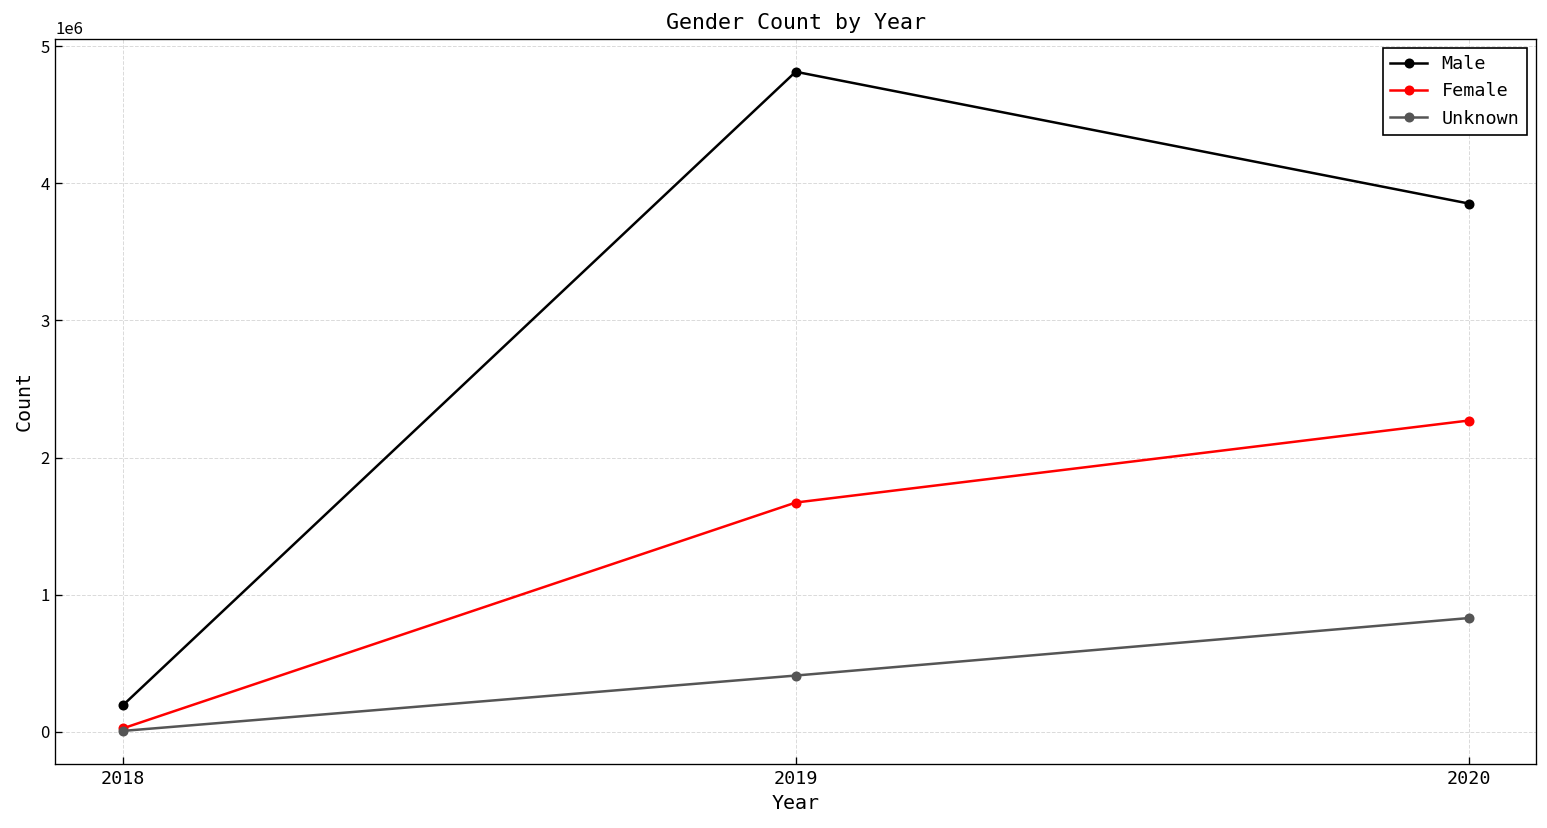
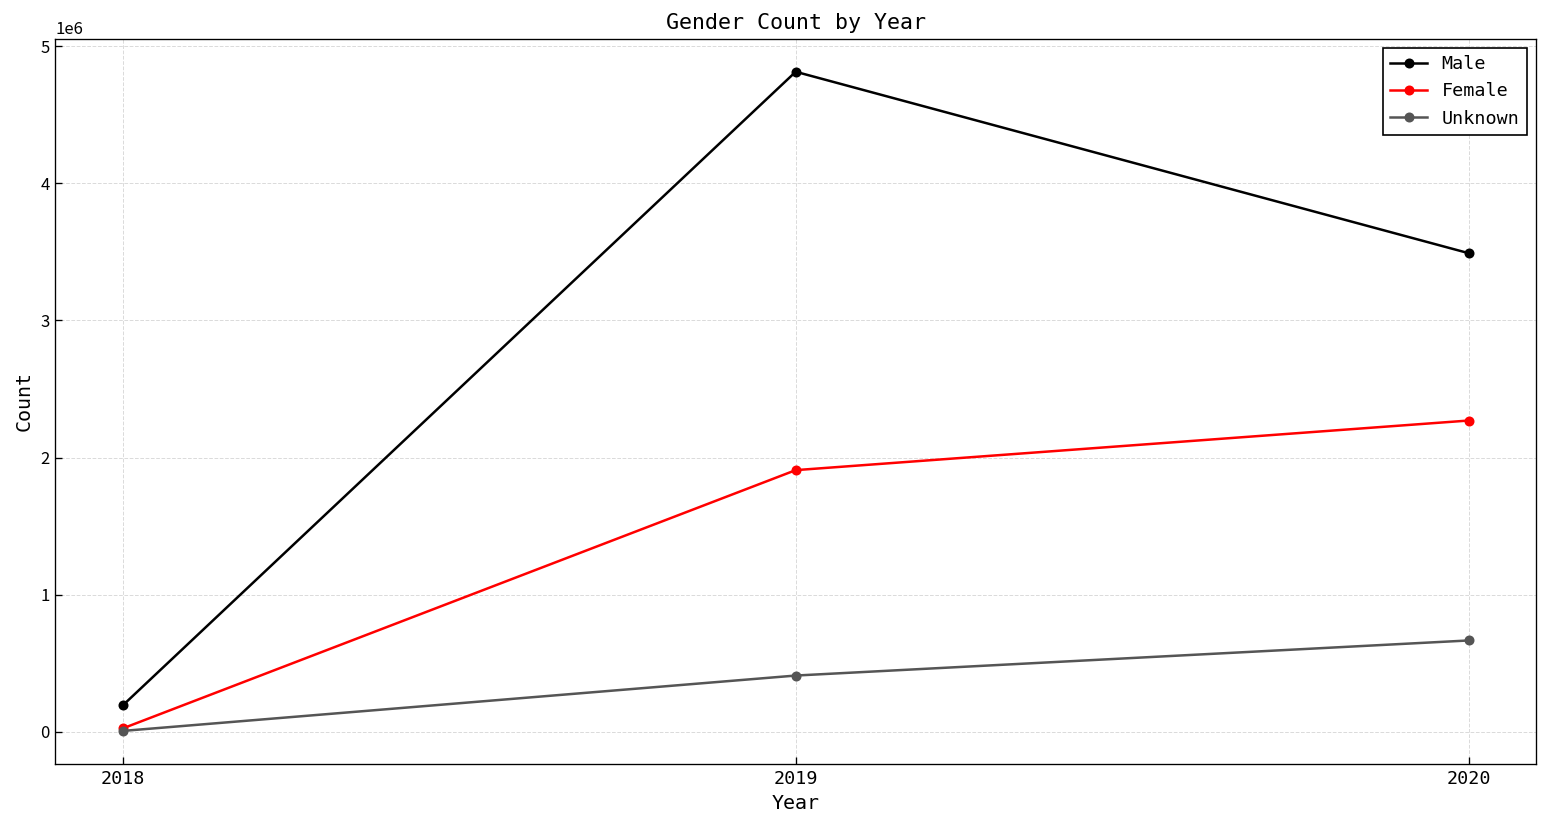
  {
    "Male": {
      "2018": 190000,
      "2019": 4810000,
-     "2020": 3850000
+     "2020": 3490000
    },
    "Female": {
-     "2019": 1670000,
+     "2019": 1910000,
      "2020": 2270000
    },
    "Unknown": {
      "2019": 410000,
-     "2020": 830000
+     "2020": 670000
    }
  }
